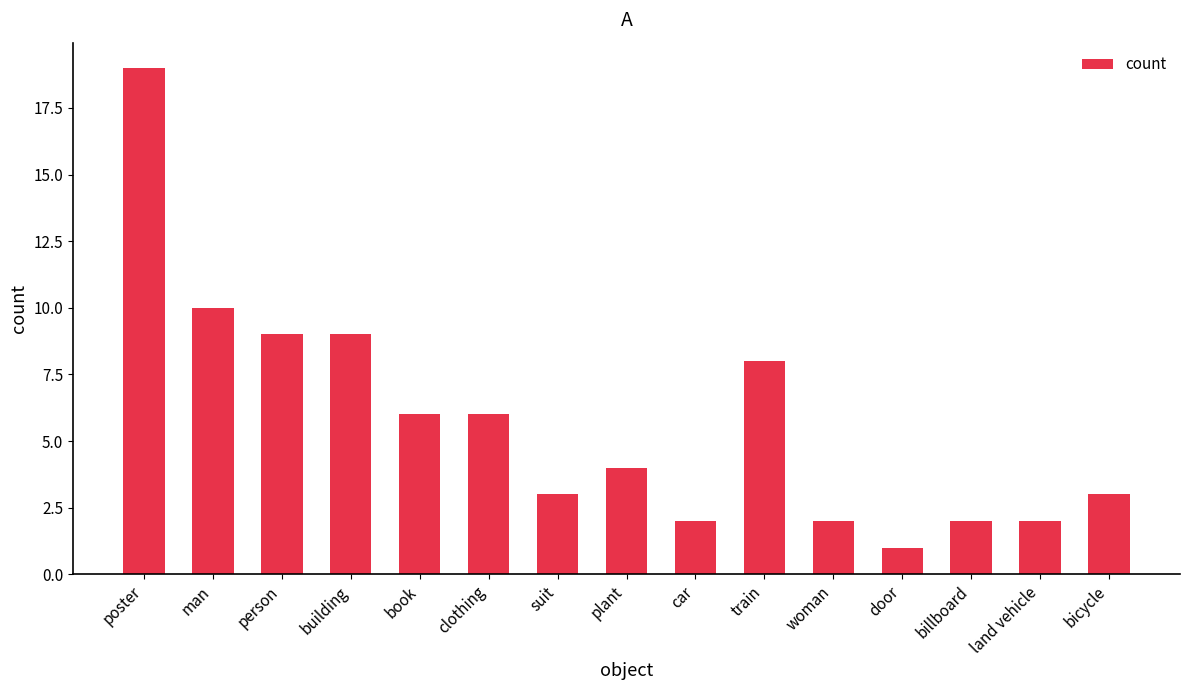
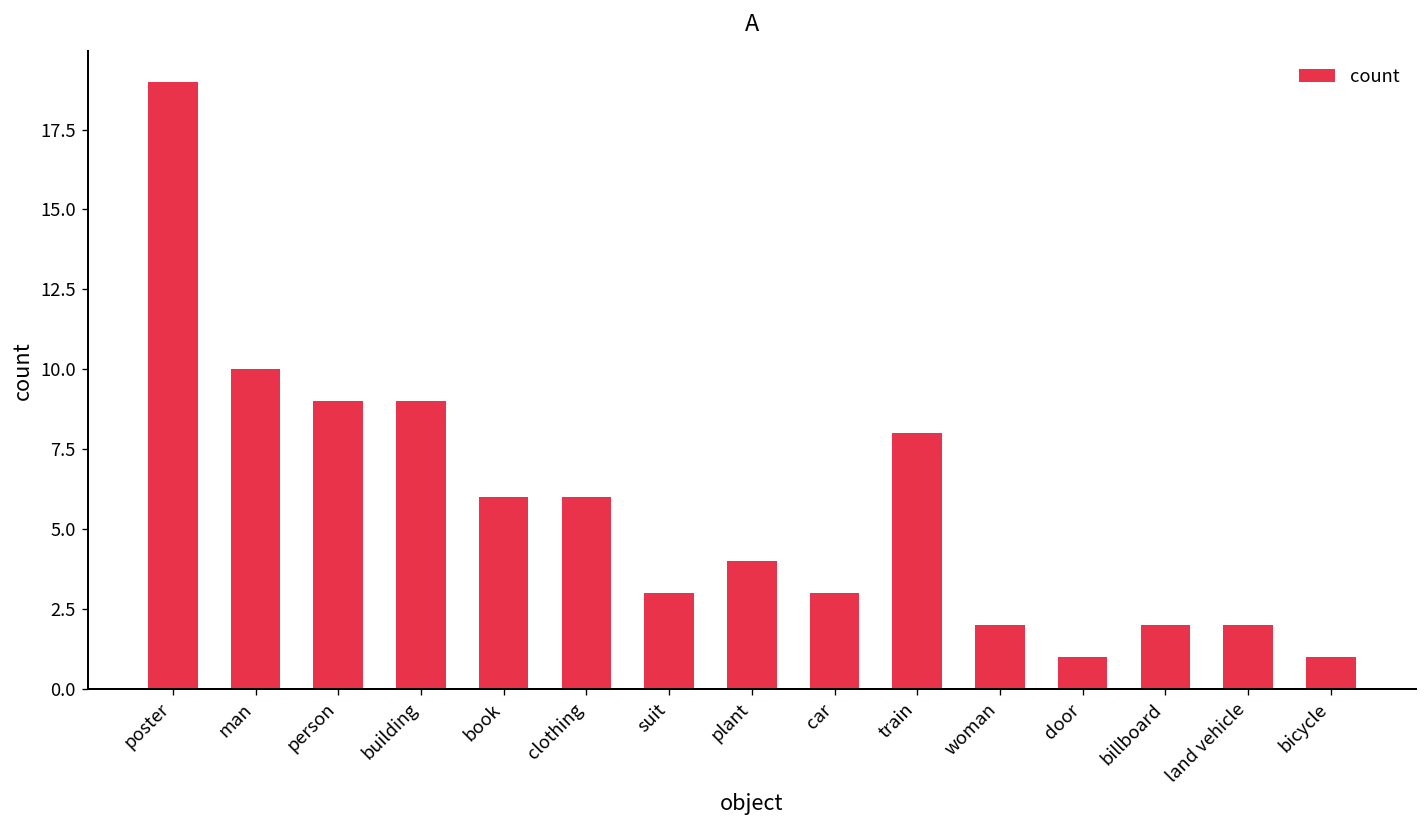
  {
    "poster": 19,
    "man": 10,
    "person": 9,
    "building": 9,
    "book": 6,
    "clothing": 6,
    "suit": 3,
    "plant": 4,
-   "car": 2,
+   "car": 3,
    "train": 8,
    "woman": 2,
    "door": 1,
    "billboard": 2,
    "land vehicle": 2,
-   "bicycle": 3
+   "bicycle": 1
  }
